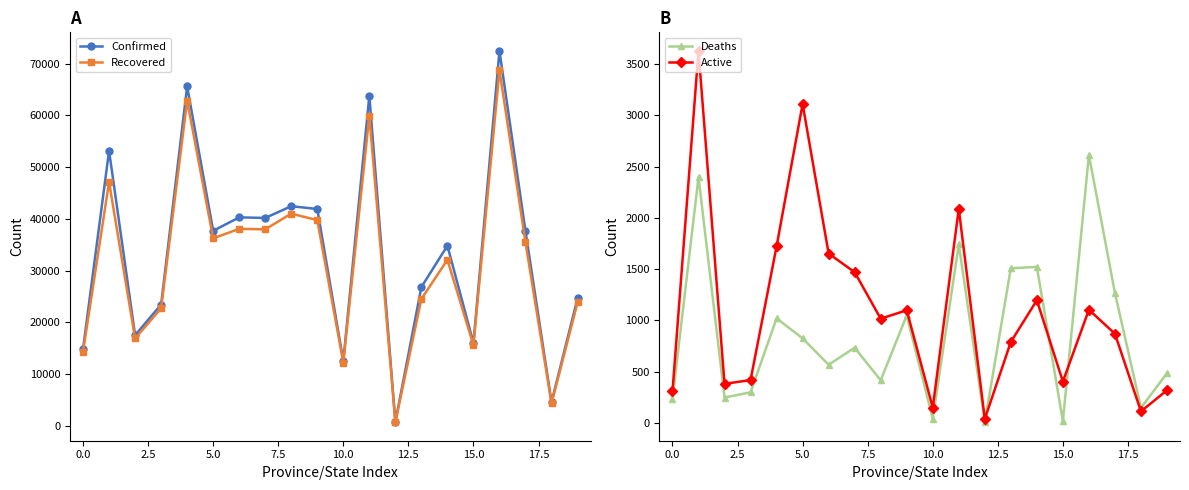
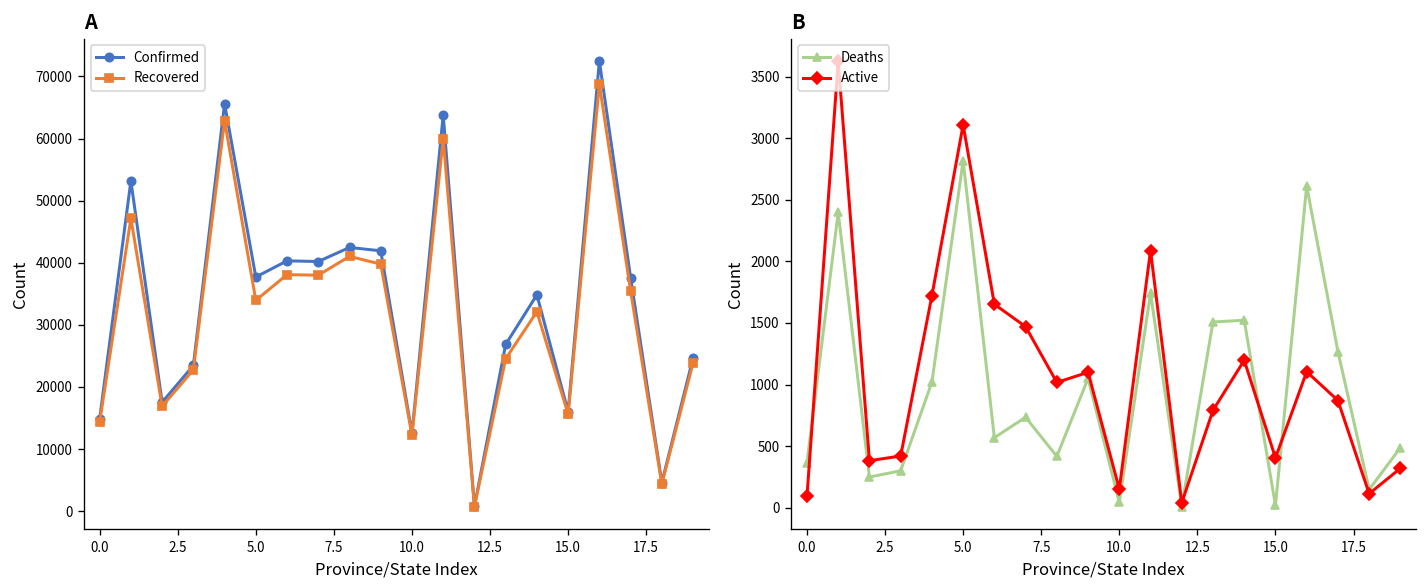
  {
    "A": {
      "Confirmed": {
        "0.0": 15000,
        "5.0": 38000
      },
      "Recovered": {
        "0.0": 14000,
-       "5.0": 36000
+       "5.0": 34000
      }
    },
    "B": {
      "Deaths": {
-       "0.0": 230,
-       "5.0": 830,
+       "0.0": 370,
+       "5.0": 2820,
        "10.0": 40,
        "15.0": 20
      },
      "Active": {
-       "0.0": 310,
+       "0.0": 90,
        "5.0": 3110,
        "10.0": 150,
        "15.0": 400
      }
    }
  }
